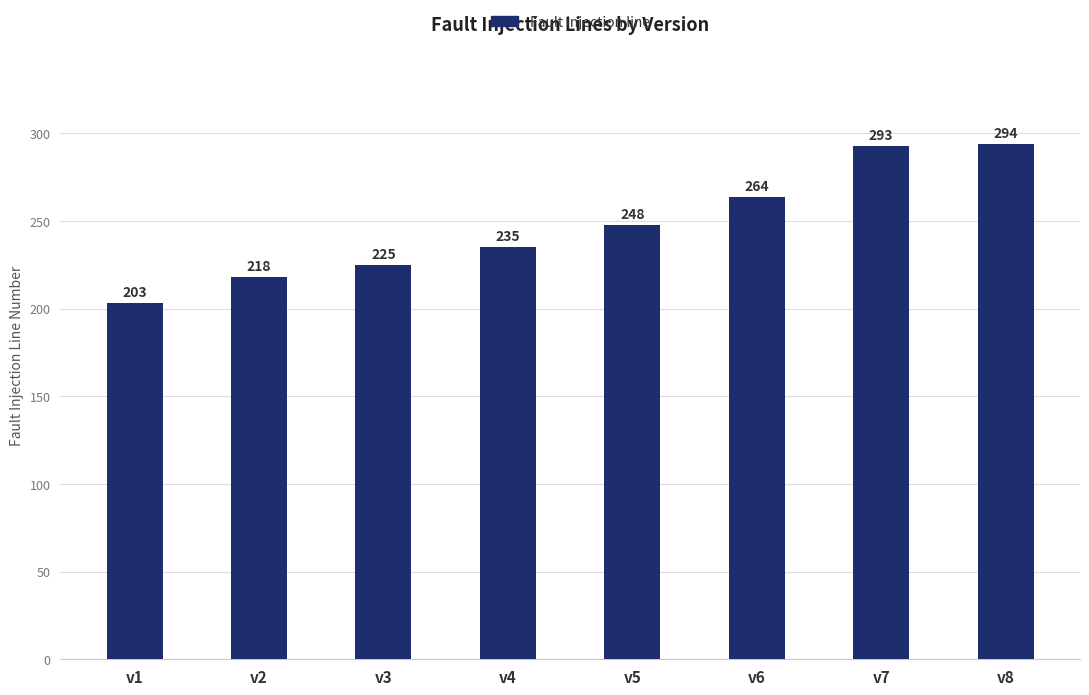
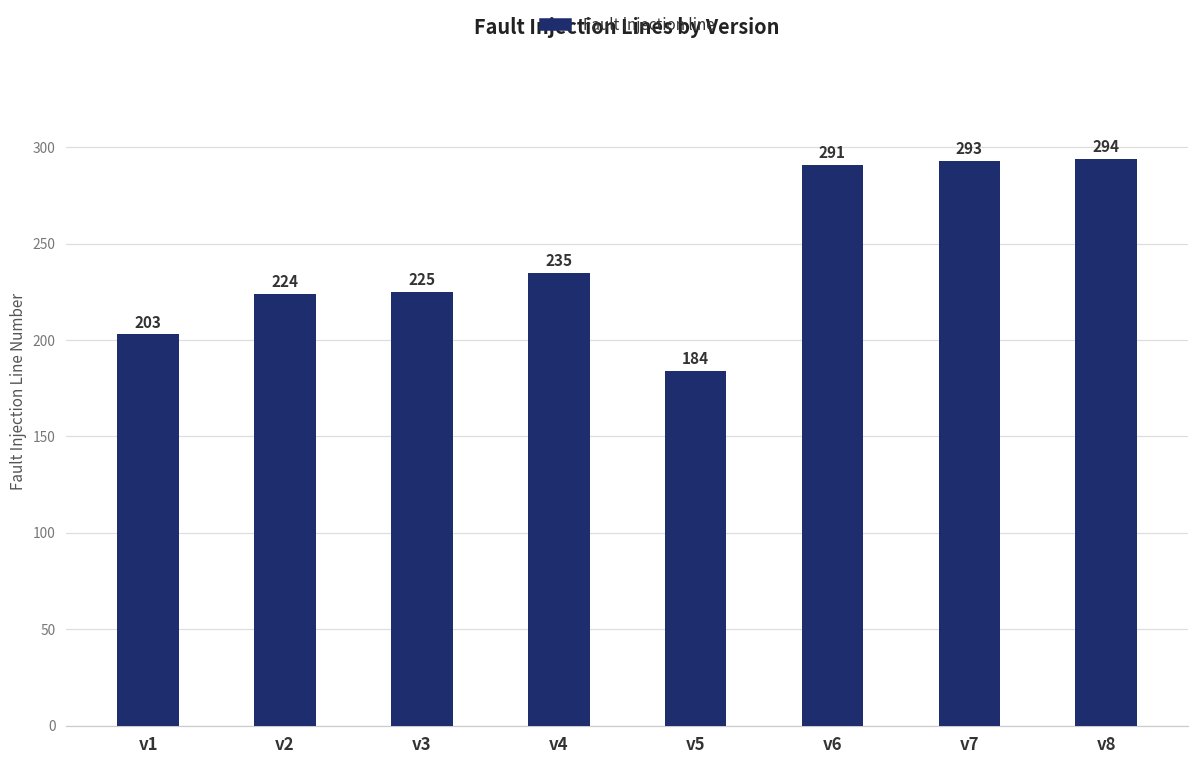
  {
    "v1": 203,
-   "v2": 218,
+   "v2": 224,
    "v3": 225,
    "v4": 235,
-   "v5": 248,
-   "v6": 264,
+   "v5": 184,
+   "v6": 291,
    "v7": 293,
    "v8": 294
  }
